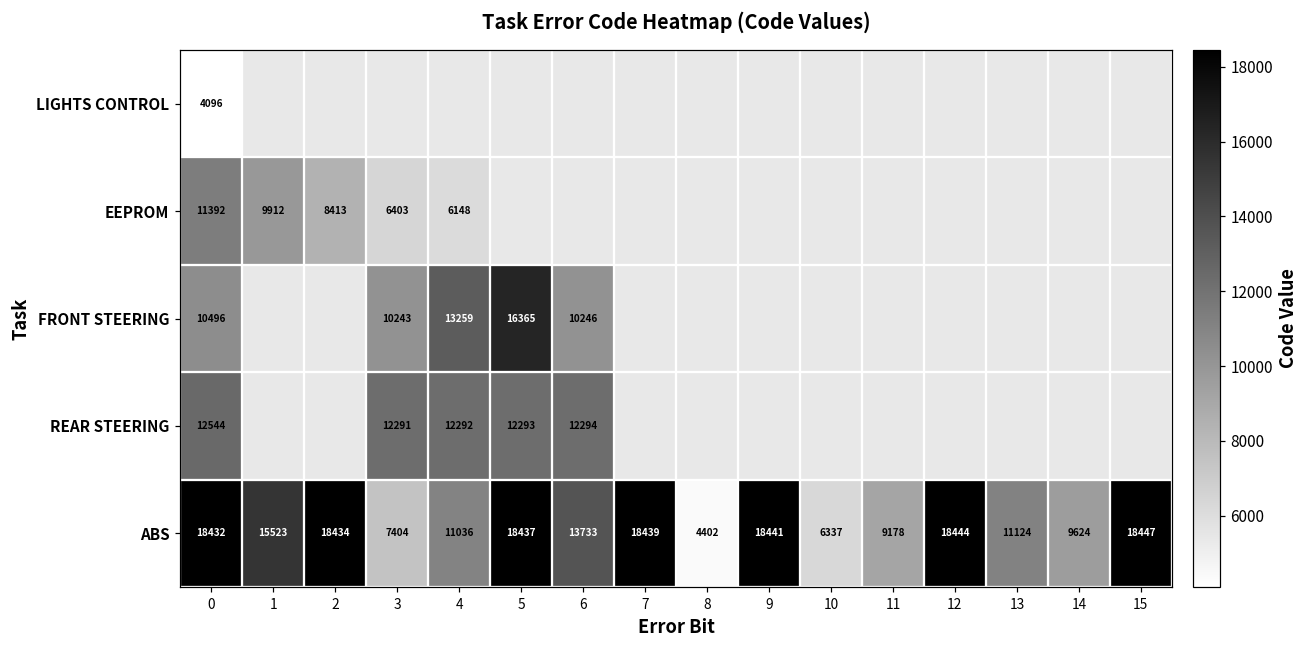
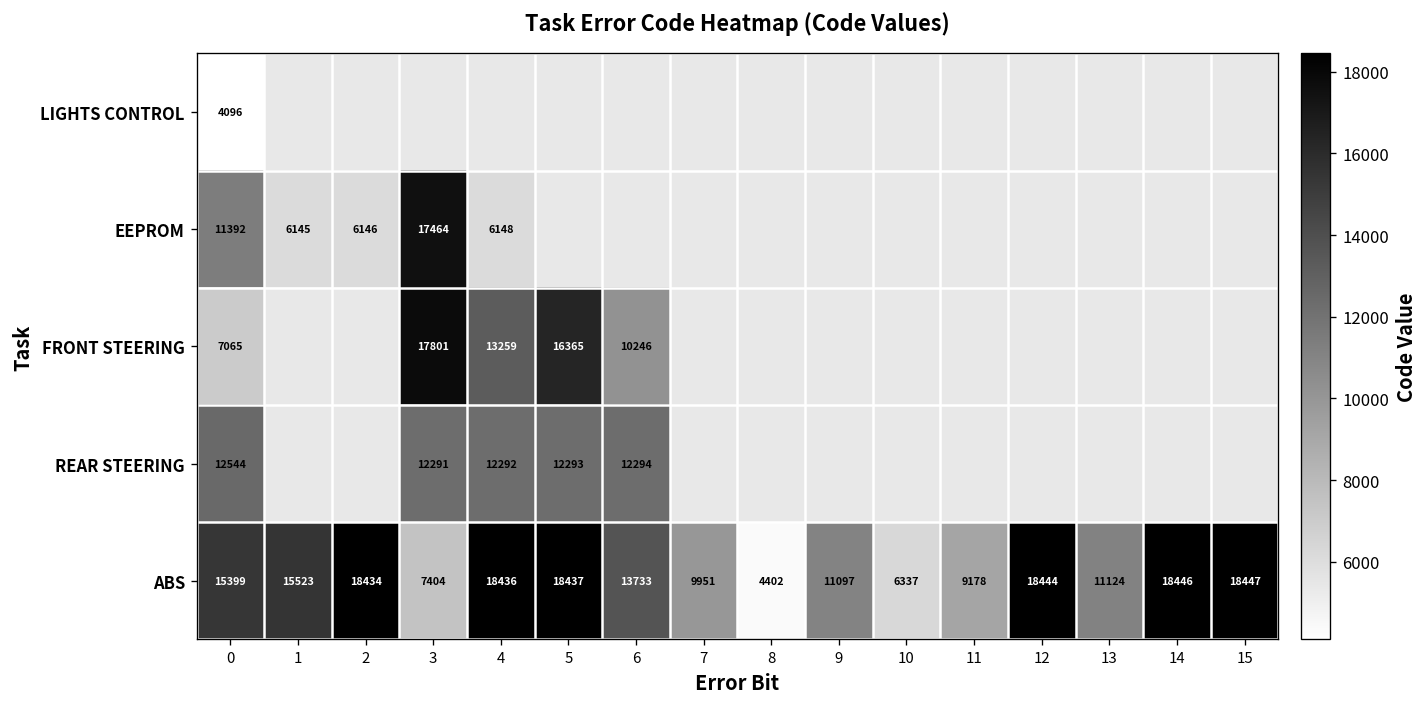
  {
    "LIGHTS CONTROL": {
      "0": 4096
    },
    "EEPROM": {
      "0": 11392,
-     "1": 9912,
-     "2": 8413,
-     "3": 6403,
+     "1": 6145,
+     "2": 6146,
+     "3": 17464,
      "4": 6148
    },
    "FRONT STEERING": {
-     "0": 10496,
-     "3": 10243,
+     "0": 7065,
+     "3": 17801,
      "4": 13259,
      "5": 16365,
      "6": 10246
    },
    "REAR STEERING": {
      "0": 12544,
      "3": 12291,
      "4": 12292,
      "5": 12293,
      "6": 12294
    },
    "ABS": {
-     "0": 18432,
+     "0": 15399,
      "1": 15523,
      "2": 18434,
      "3": 7404,
-     "4": 11036,
+     "4": 18436,
      "5": 18437,
      "6": 13733,
-     "7": 18439,
+     "7": 9951,
      "8": 4402,
-     "9": 18441,
+     "9": 11097,
      "10": 6337,
      "11": 9178,
      "12": 18444,
      "13": 11124,
-     "14": 9624,
+     "14": 18446,
      "15": 18447
    }
  }
